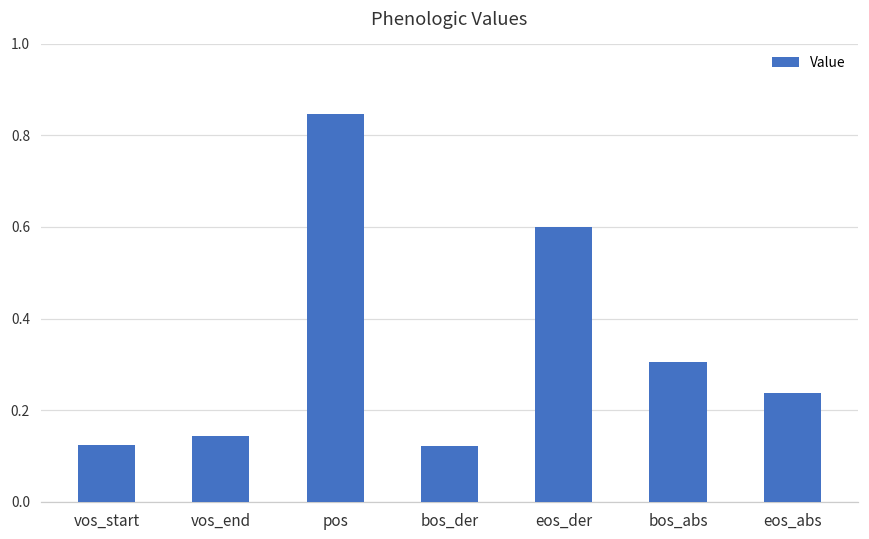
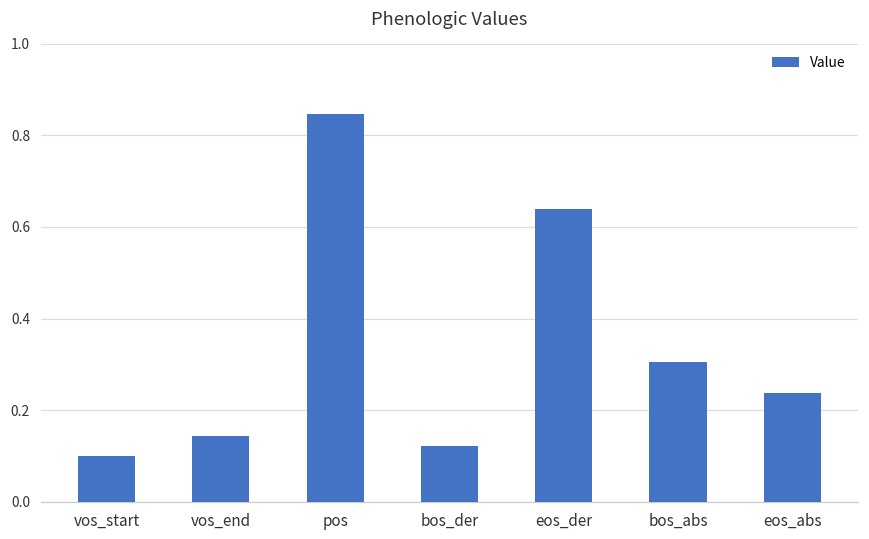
  {
-   "vos_start": 0.12,
+   "vos_start": 0.10,
    "vos_end": 0.14,
    "pos": 0.85,
    "bos_der": 0.12,
-   "eos_der": 0.60,
+   "eos_der": 0.64,
    "bos_abs": 0.30,
    "eos_abs": 0.24
  }
